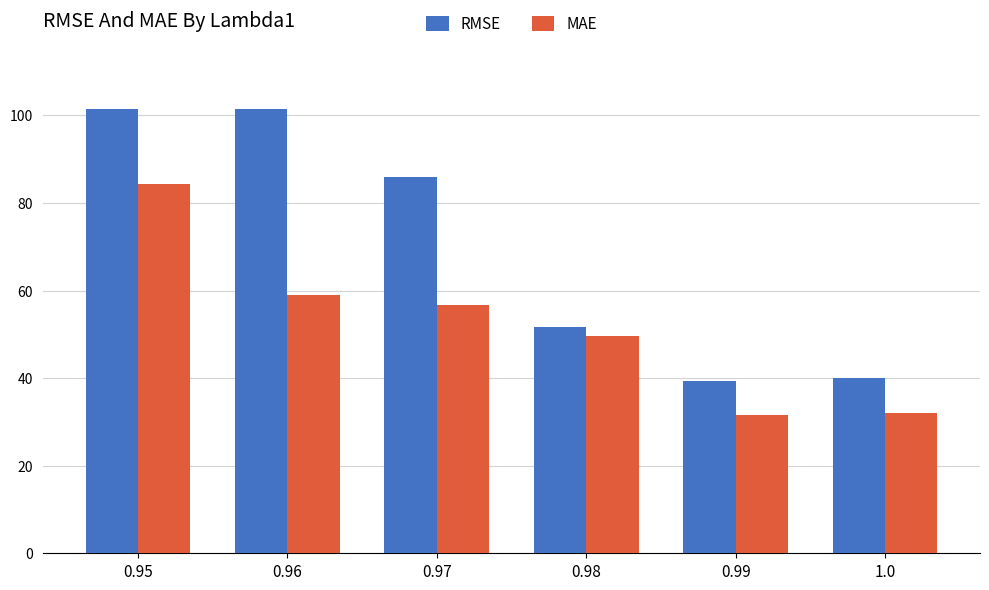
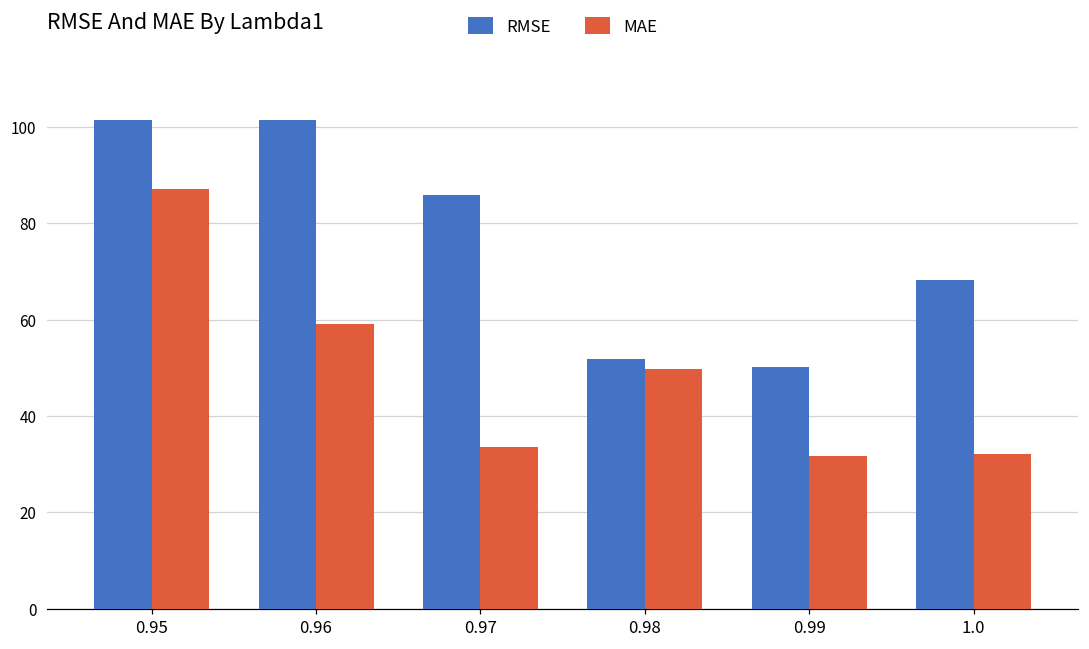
  {
    "RMSE": {
      "0.95": 101,
      "0.96": 101,
      "0.97": 86,
      "0.98": 52,
-     "0.99": 39,
-     "1.0": 40
+     "0.99": 50,
+     "1.0": 68
    },
    "MAE": {
-     "0.95": 84,
+     "0.95": 87,
      "0.96": 59,
-     "0.97": 57,
+     "0.97": 34,
      "0.98": 50,
      "0.99": 32,
      "1.0": 32
    }
  }
